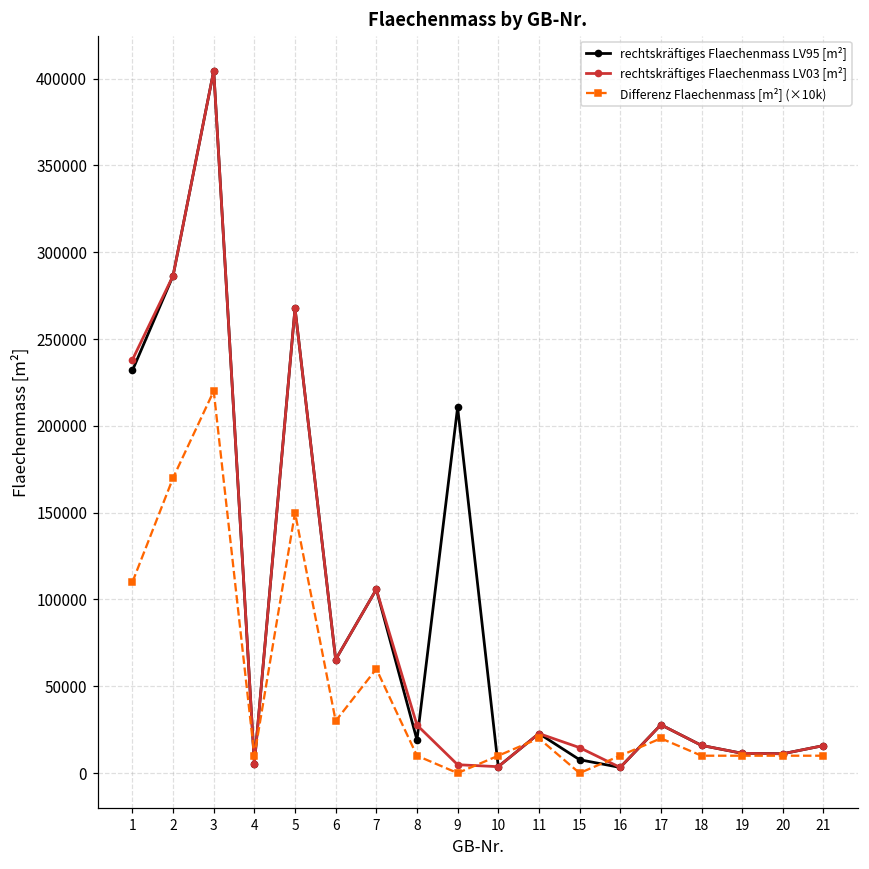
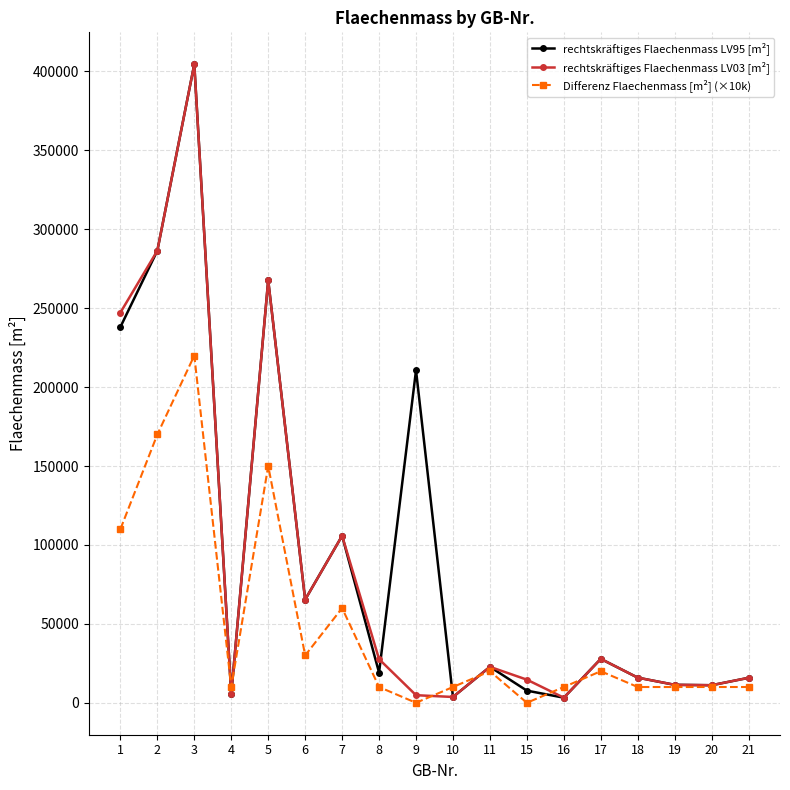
  {
    "rechtskräftiges Flaechenmass LV95 [m²]": {
-     "1": 232000,
+     "1": 238000,
      "8": 19000,
      "9": 211000,
      "15": 8000
    },
    "rechtskräftiges Flaechenmass LV03 [m²]": {
-     "1": 238000,
+     "1": 247000,
      "8": 28000,
      "9": 5000,
      "15": 15000
    },
    "Differenz Flaechenmass [m²] (×10k)": {
      "1": 110000,
      "2": 170000,
      "3": 220000,
      "4": 10000,
      "5": 150000,
      "6": 30000,
      "7": 60000,
      "8": 10000,
      "9": 0,
      "10": 10000,
      "11": 20000,
      "15": 0,
      "16": 10000,
      "17": 20000,
      "18": 10000,
      "21": 10000
    }
  }
